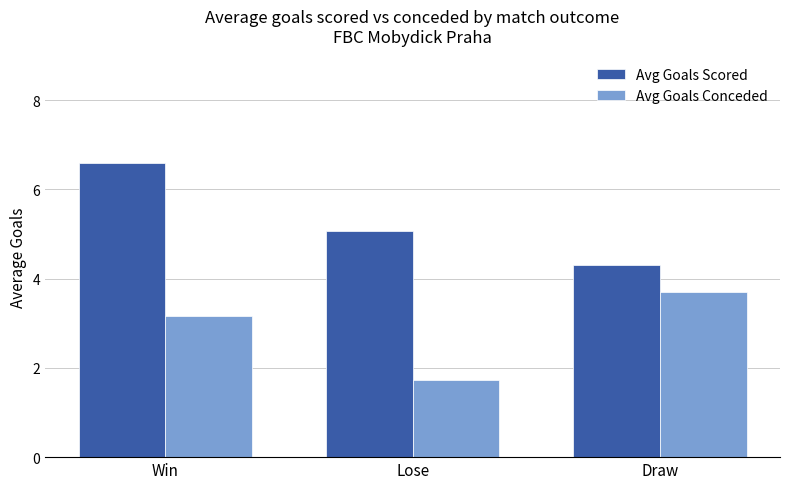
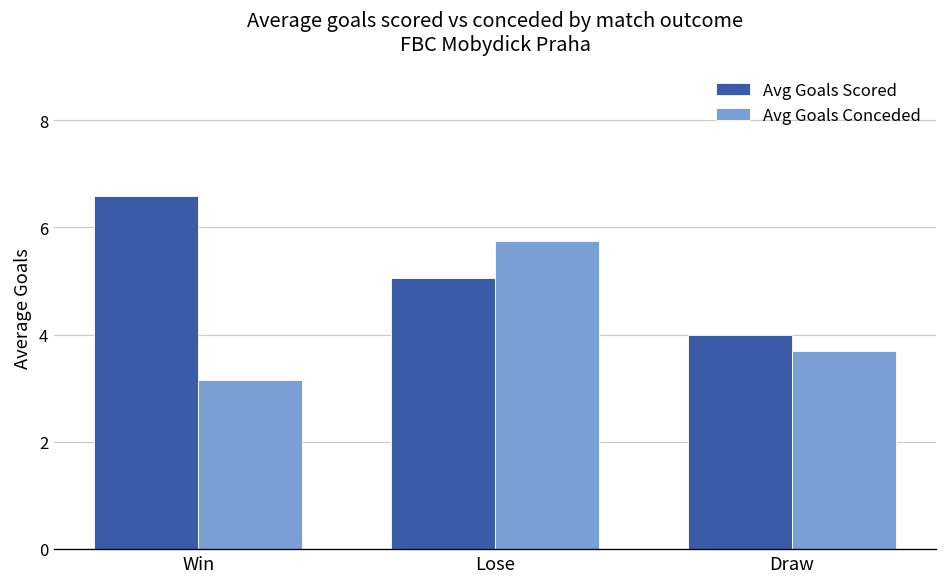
  {
    "Avg Goals Scored": {
      "Win": 6.6,
      "Lose": 5.1,
-     "Draw": 4.3
+     "Draw": 4.0
    },
    "Avg Goals Conceded": {
      "Win": 3.2,
-     "Lose": 1.7,
+     "Lose": 5.8,
      "Draw": 3.7
    }
  }
